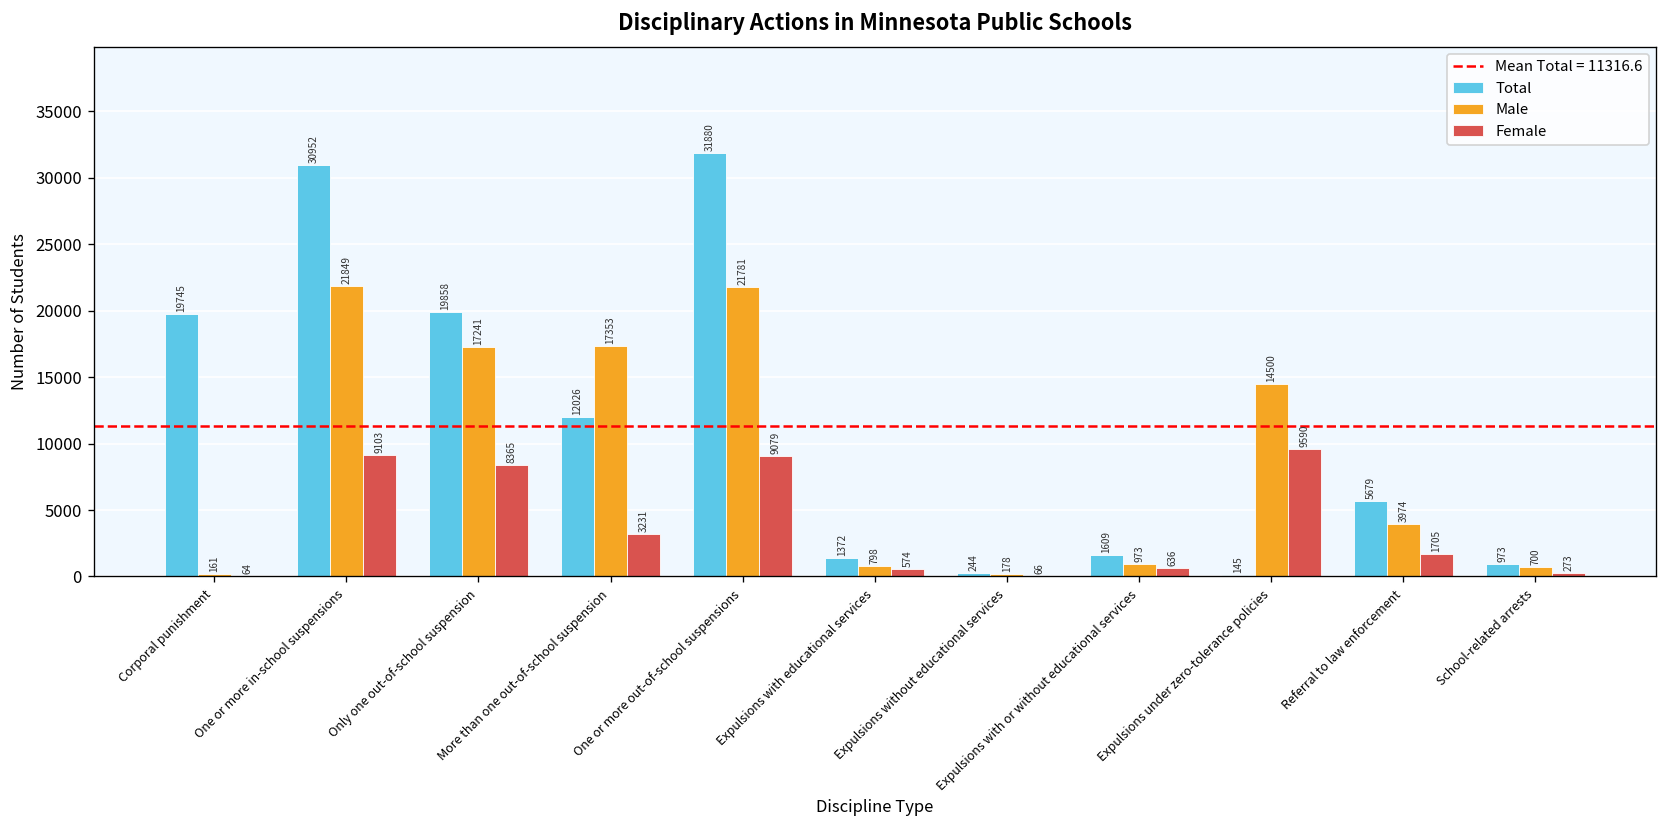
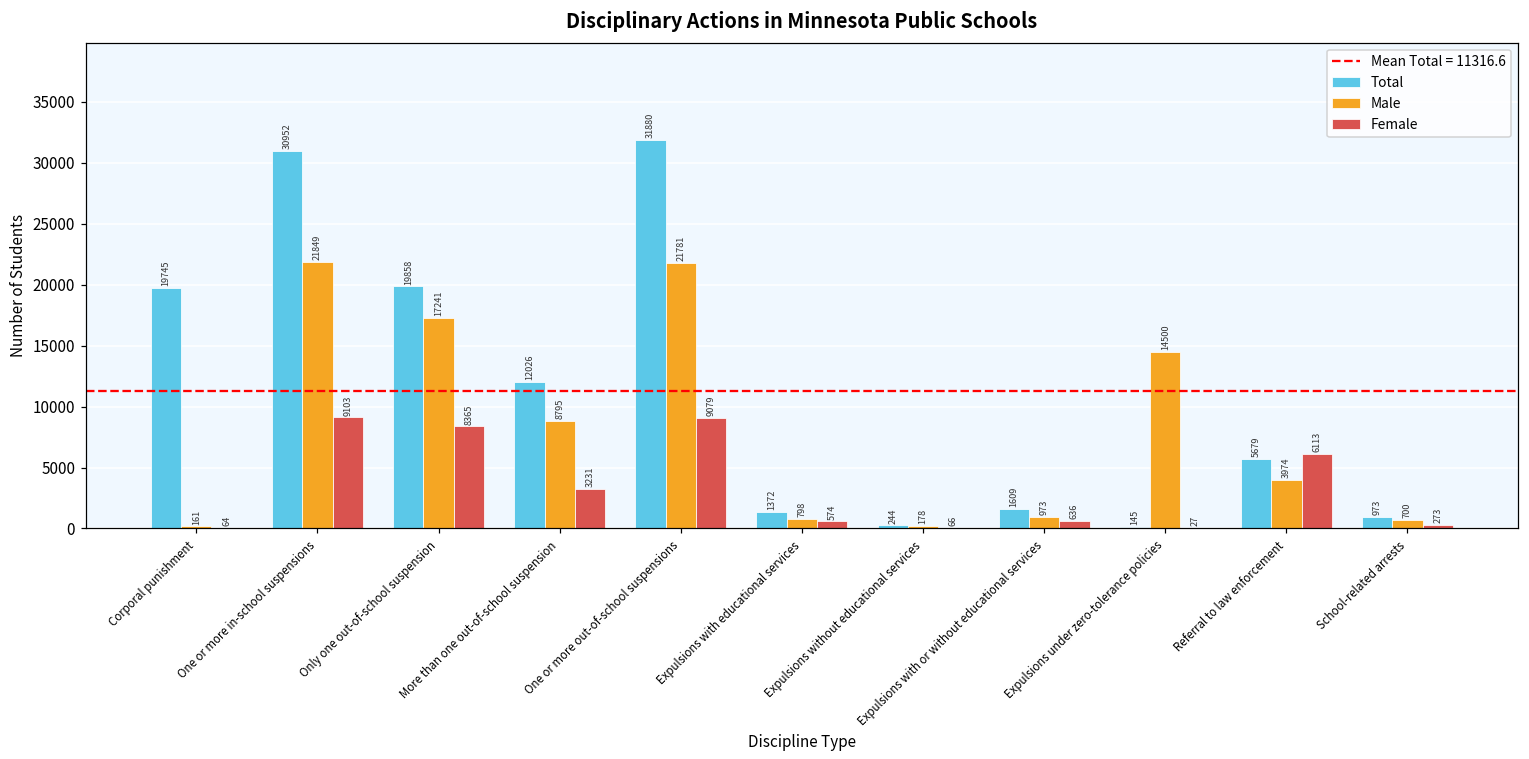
  {
    "Total": {
      "Corporal punishment": 19745,
      "One or more in-school suspensions": 30952,
      "Only one out-of-school suspension": 19858,
      "More than one out-of-school suspension": 12026,
      "One or more out-of-school suspensions": 31880,
      "Expulsions with educational services": 1372,
      "Expulsions without educational services": 244,
      "Expulsions with or without educational services": 1609,
      "Expulsions under zero-tolerance policies": 145,
      "Referral to law enforcement": 5679,
      "School-related arrests": 973
    },
    "Male": {
      "Corporal punishment": 161,
      "One or more in-school suspensions": 21849,
      "Only one out-of-school suspension": 17241,
-     "More than one out-of-school suspension": 17353,
+     "More than one out-of-school suspension": 8795,
      "One or more out-of-school suspensions": 21781,
      "Expulsions with educational services": 798,
      "Expulsions without educational services": 178,
      "Expulsions with or without educational services": 973,
      "Expulsions under zero-tolerance policies": 14500,
      "Referral to law enforcement": 3974,
      "School-related arrests": 700
    },
    "Female": {
      "Corporal punishment": 64,
      "One or more in-school suspensions": 9103,
      "Only one out-of-school suspension": 8365,
      "More than one out-of-school suspension": 3231,
      "One or more out-of-school suspensions": 9079,
      "Expulsions with educational services": 574,
      "Expulsions without educational services": 66,
      "Expulsions with or without educational services": 636,
-     "Expulsions under zero-tolerance policies": 9590,
-     "Referral to law enforcement": 1705,
+     "Expulsions under zero-tolerance policies": 27,
+     "Referral to law enforcement": 6113,
      "School-related arrests": 273
    }
  }
